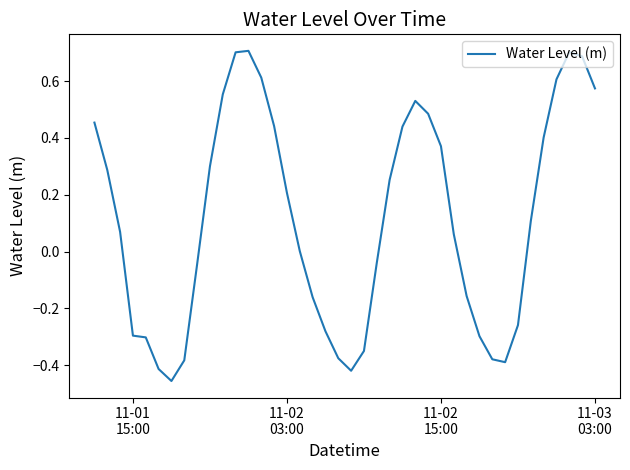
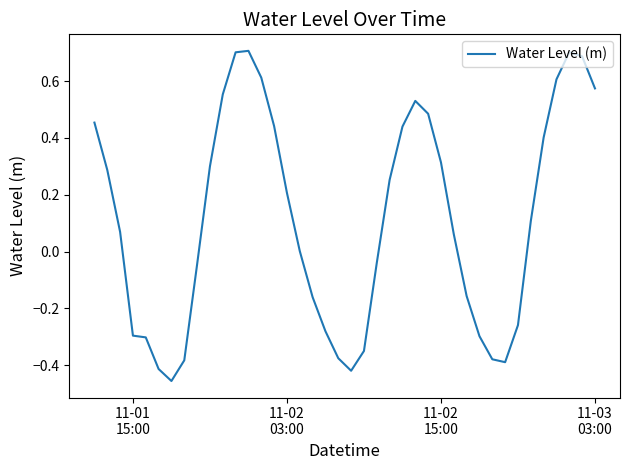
  {
    "11-01 15:00": -0.30,
    "11-02 03:00": 0.21,
-   "11-02 15:00": 0.37,
+   "11-02 15:00": 0.31,
    "11-03 03:00": 0.57
  }
